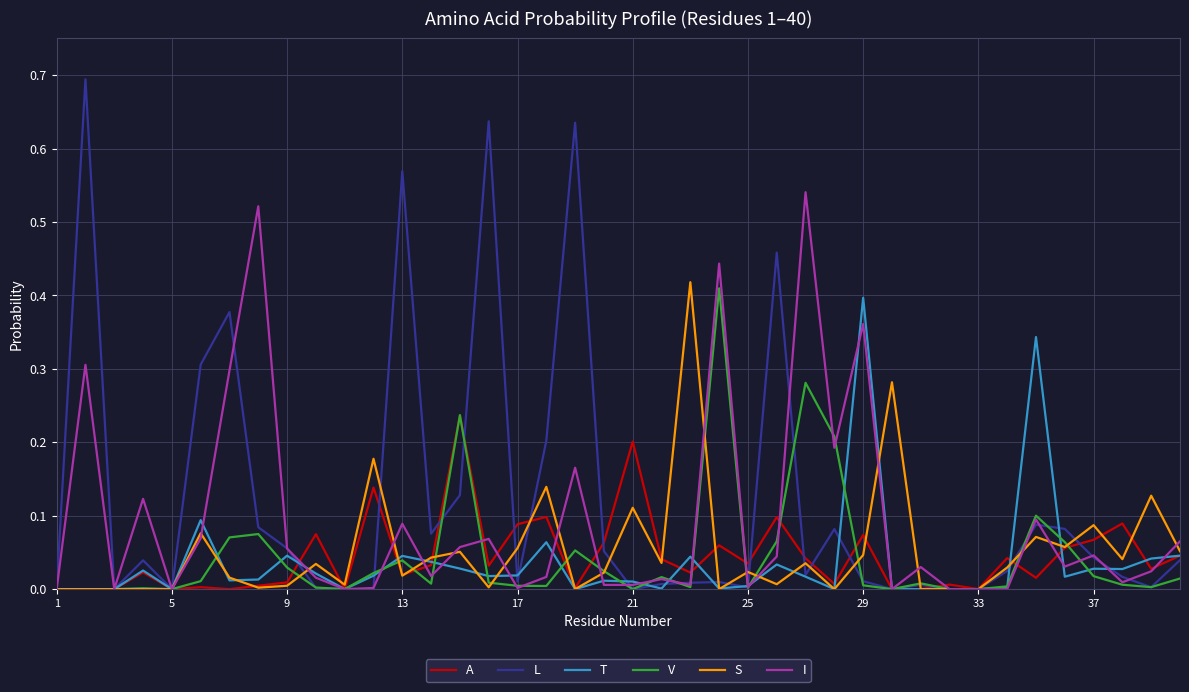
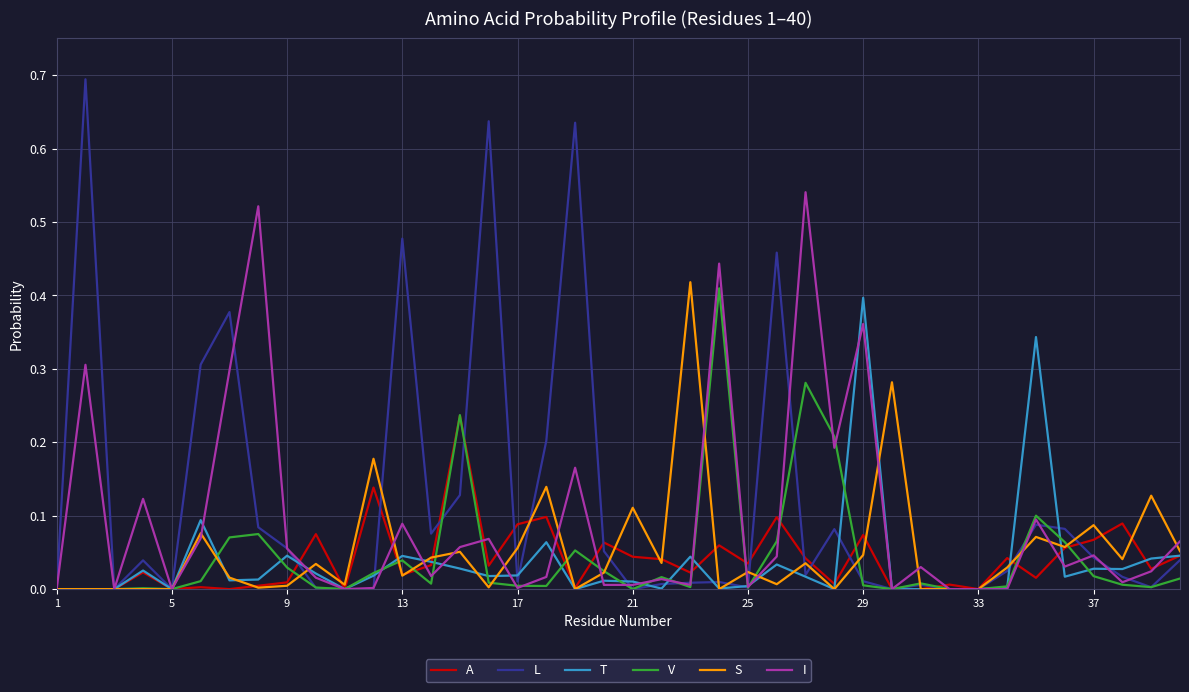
  {
    "A": {
      "9": 0.01,
      "17": 0.09,
-     "21": 0.20,
+     "21": 0.04,
      "25": 0.03,
      "29": 0.07,
      "37": 0.07
    },
    "L": {
-     "13": 0.57,
+     "13": 0.48,
      "17": 0.01,
      "29": 0.01
    },
    "T": {
      "9": 0.05,
      "13": 0.05,
      "17": 0.02,
      "21": 0.01,
      "29": 0.40,
      "37": 0.03
    },
    "V": {
      "9": 0.03,
      "13": 0.04,
      "29": 0.01,
      "37": 0.02
    },
    "S": {
      "9": 0.00,
      "17": 0.06,
      "21": 0.11,
      "25": 0.02,
      "29": 0.05,
      "37": 0.09
    },
    "I": {
      "13": 0.09,
      "21": 0.01,
      "29": 0.36
    }
  }
